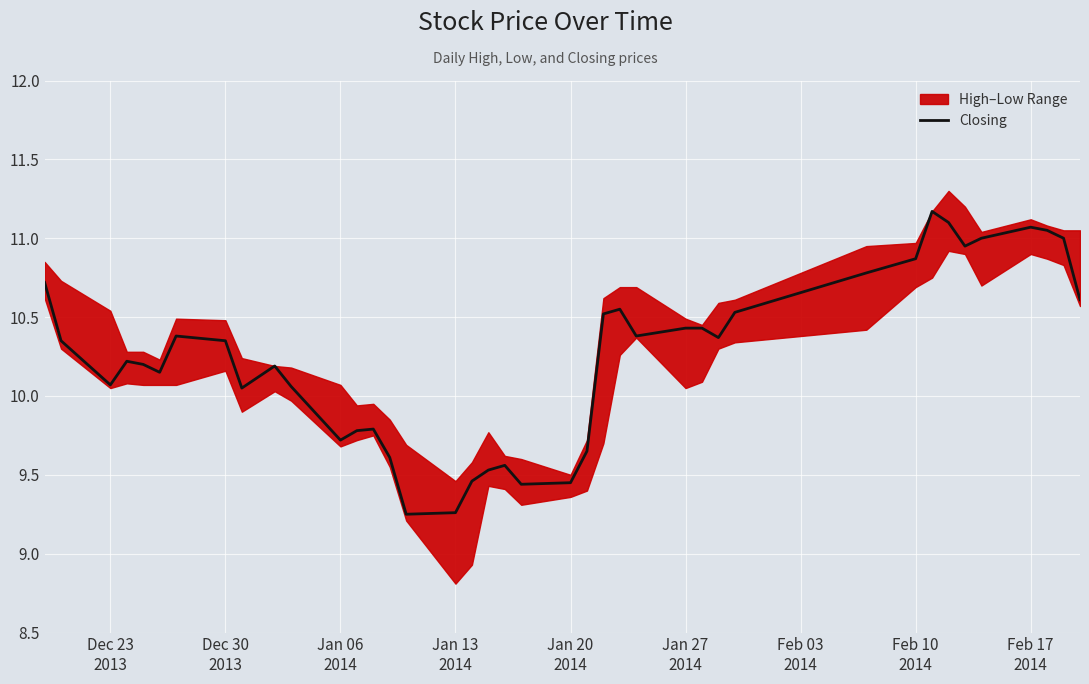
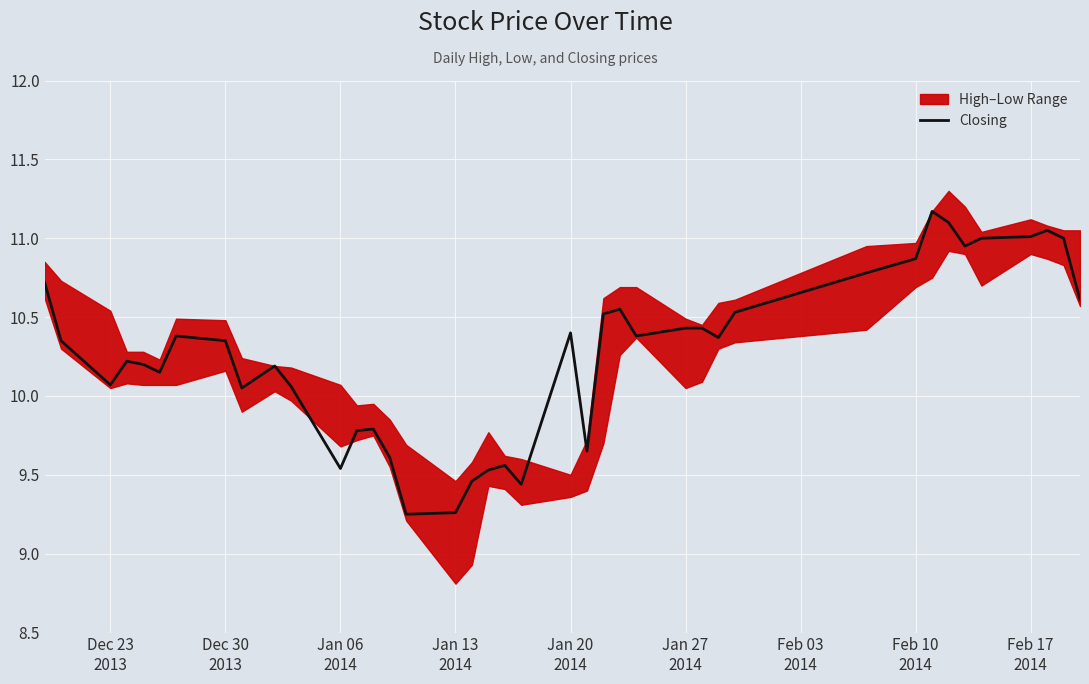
  {
    "Closing": {
      "Dec 23 2013": 10.07,
      "Dec 30 2013": 10.35,
-     "Jan 06 2014": 9.72,
+     "Jan 06 2014": 9.54,
      "Jan 13 2014": 9.26,
-     "Jan 20 2014": 9.45,
+     "Jan 20 2014": 10.40,
      "Jan 27 2014": 10.43,
      "Feb 10 2014": 10.87,
-     "Feb 17 2014": 11.07
+     "Feb 17 2014": 11.01
    }
  }
